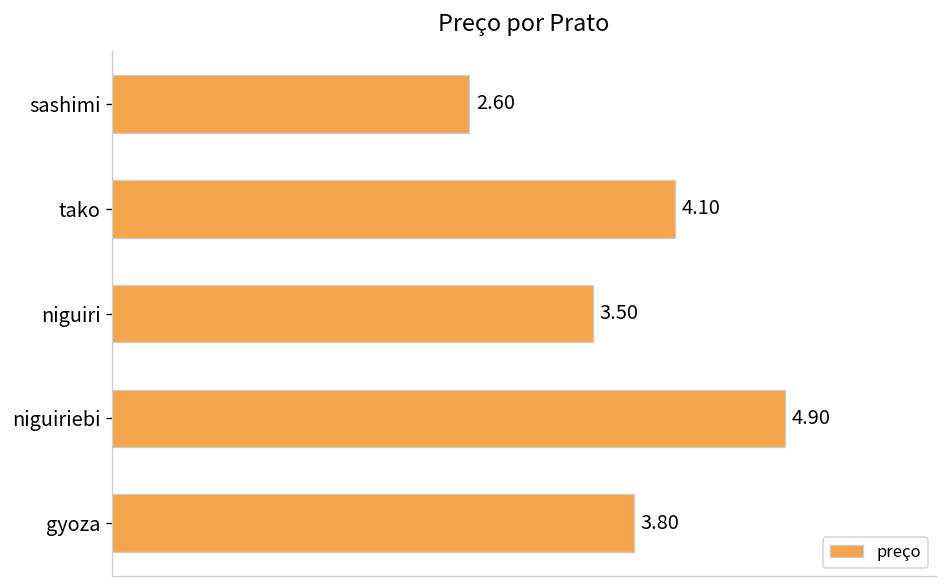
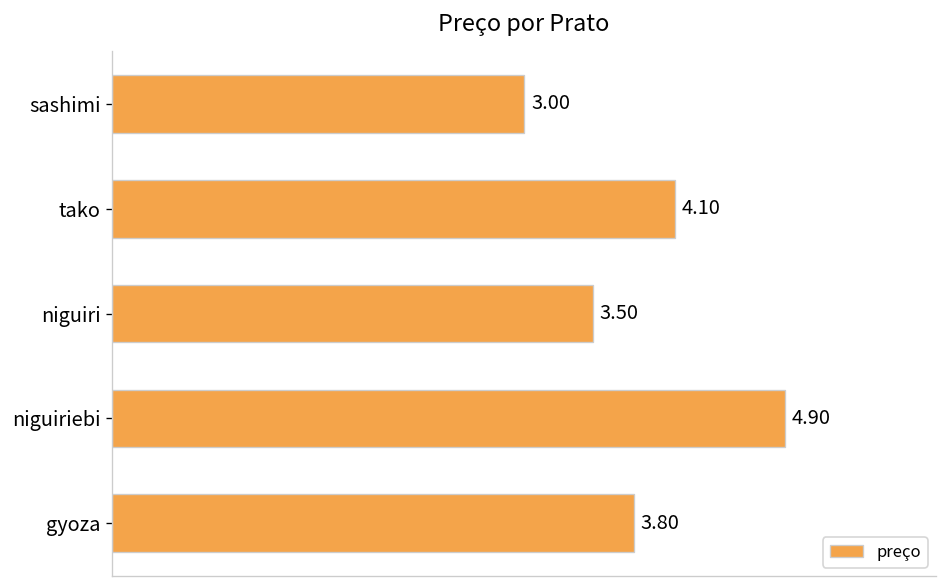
  {
-   "sashimi": 2.60,
+   "sashimi": 3.00,
    "tako": 4.10,
    "niguiri": 3.50,
    "niguiriebi": 4.90,
    "gyoza": 3.80
  }
